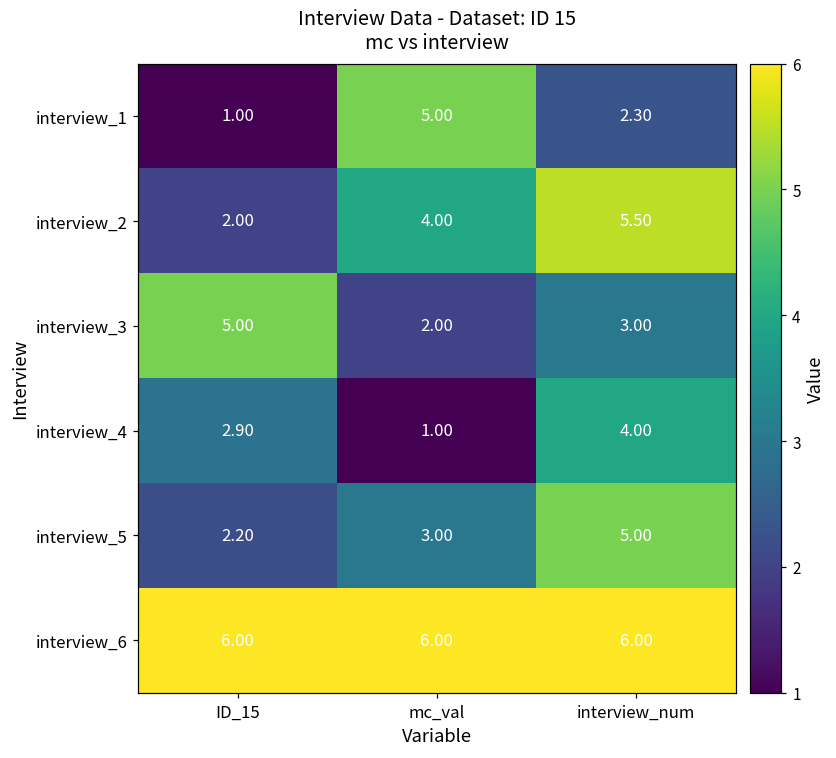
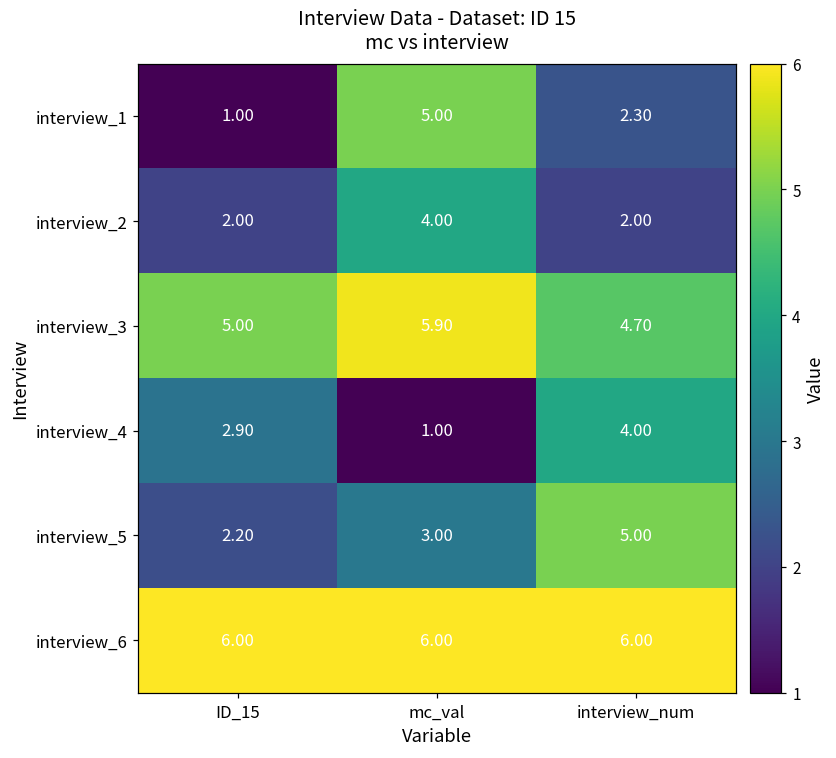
  {
    "interview_1": {
      "ID_15": 1.00,
      "mc_val": 5.00,
      "interview_num": 2.30
    },
    "interview_2": {
      "ID_15": 2.00,
      "mc_val": 4.00,
-     "interview_num": 5.50
+     "interview_num": 2.00
    },
    "interview_3": {
      "ID_15": 5.00,
-     "mc_val": 2.00,
-     "interview_num": 3.00
+     "mc_val": 5.90,
+     "interview_num": 4.70
    },
    "interview_4": {
      "ID_15": 2.90,
      "mc_val": 1.00,
      "interview_num": 4.00
    },
    "interview_5": {
      "ID_15": 2.20,
      "mc_val": 3.00,
      "interview_num": 5.00
    },
    "interview_6": {
      "ID_15": 6.00,
      "mc_val": 6.00,
      "interview_num": 6.00
    }
  }
